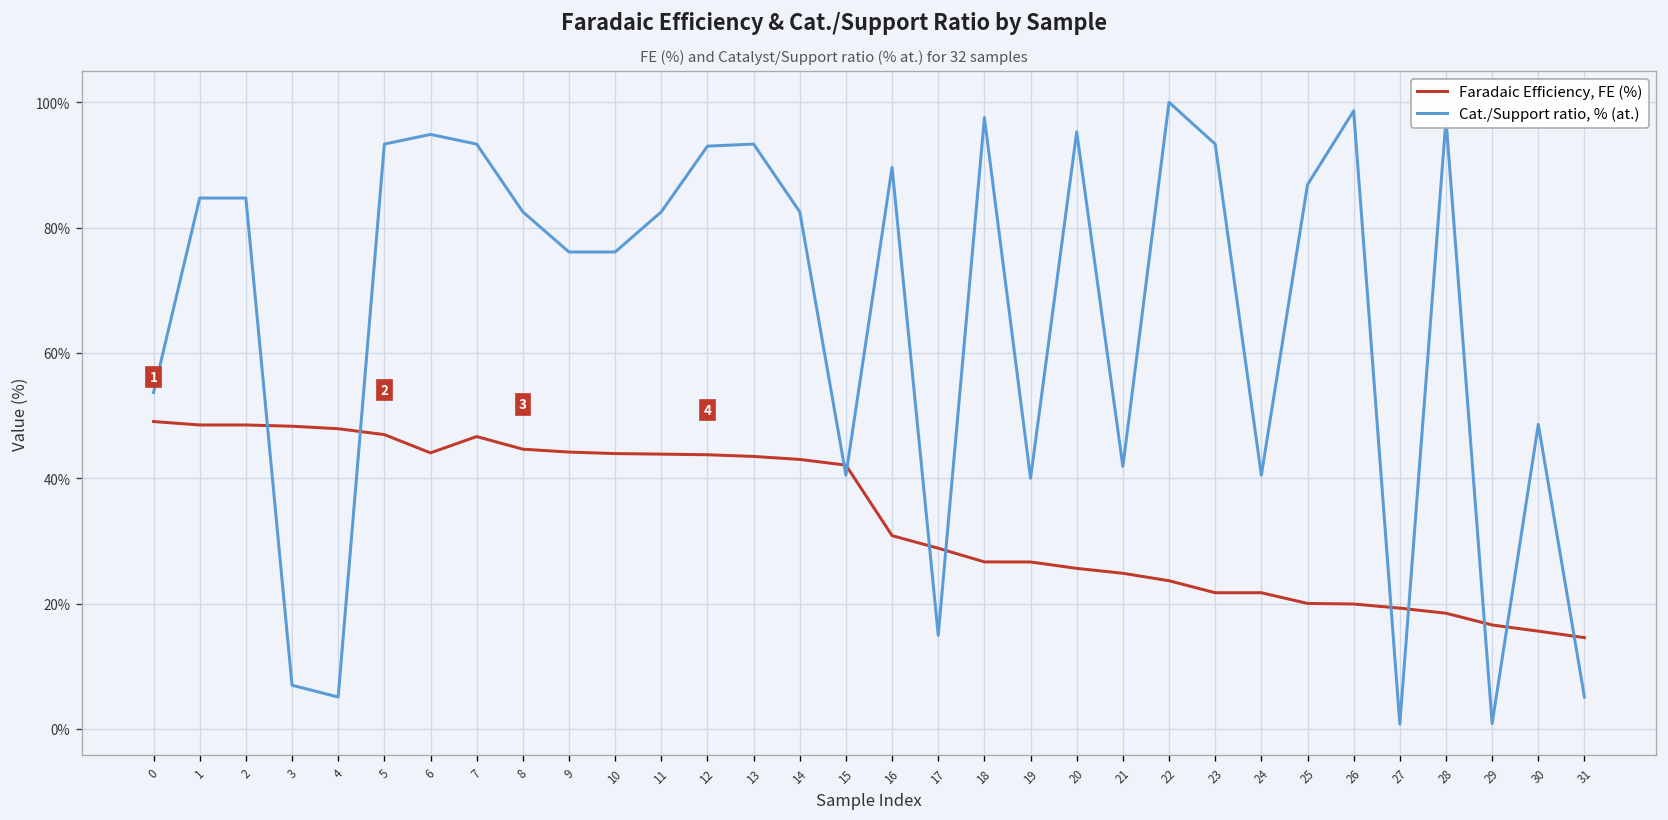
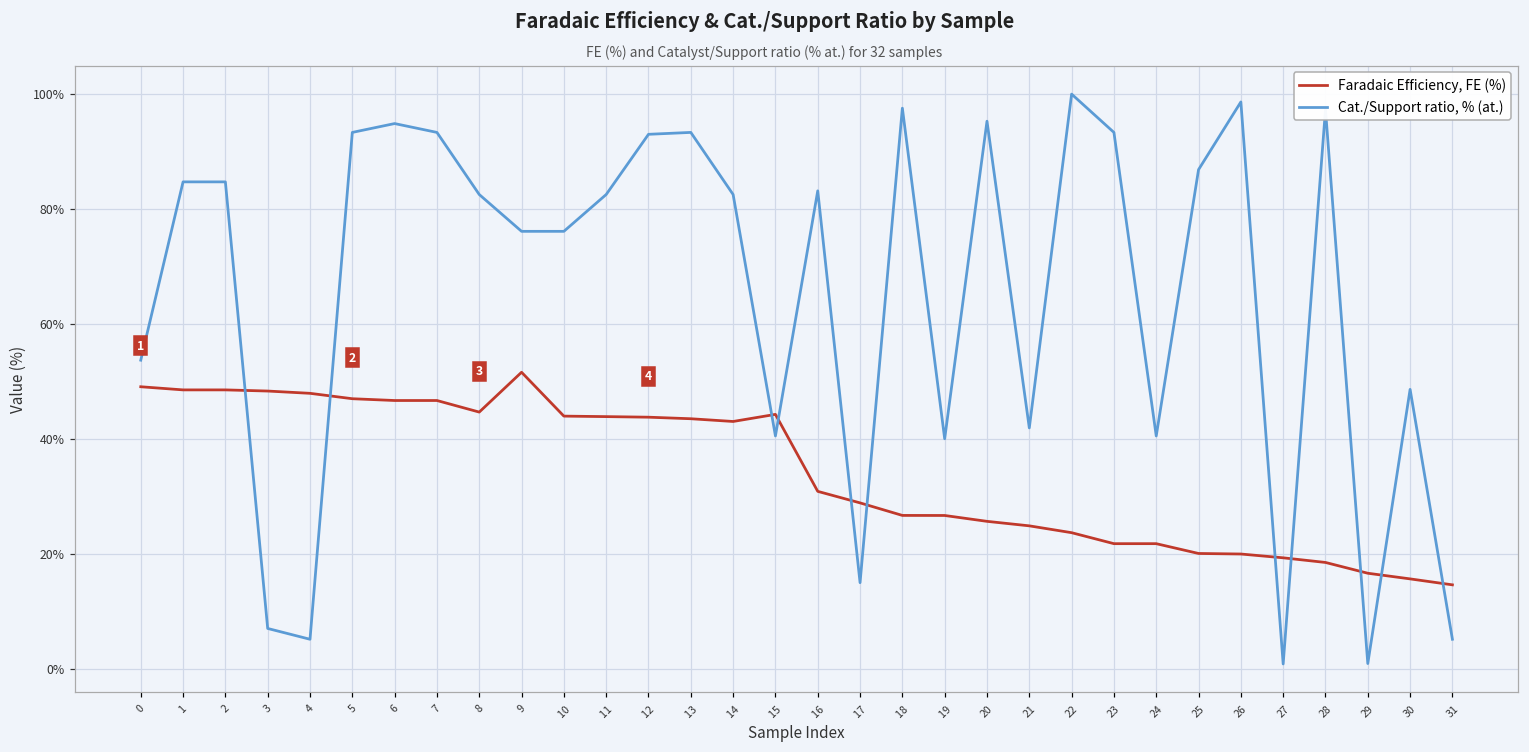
  {
    "Faradaic Efficiency, FE (%)": {
      "0": "49%",
      "1": "49%",
      "2": "49%",
      "3": "48%",
      "4": "48%",
      "5": "47%",
-     "6": "44%",
+     "6": "47%",
      "7": "47%",
      "8": "45%",
-     "9": "44%",
+     "9": "52%",
      "10": "44%",
      "11": "44%",
      "12": "44%",
      "13": "43%",
      "14": "43%",
-     "15": "42%",
+     "15": "44%",
      "16": "31%",
      "17": "29%",
      "18": "27%",
      "19": "27%",
      "20": "26%",
      "21": "25%",
      "22": "24%",
      "23": "22%",
      "24": "22%",
      "25": "20%",
      "26": "20%",
      "27": "19%",
      "28": "18%",
      "29": "17%",
      "30": "16%",
      "31": "15%"
    },
    "Cat./Support ratio, % (at.)": {
      "1": "85%",
      "2": "85%",
      "3": "7%",
      "4": "5%",
      "5": "93%",
      "6": "95%",
      "7": "93%",
      "8": "83%",
      "9": "76%",
      "10": "76%",
      "11": "83%",
      "12": "93%",
      "13": "93%",
      "14": "83%",
      "15": "40%",
-     "16": "90%",
+     "16": "83%",
      "17": "15%",
      "18": "98%",
      "19": "40%",
      "20": "95%",
      "21": "42%",
      "22": "100%",
      "23": "93%",
      "24": "40%",
      "25": "87%",
      "26": "99%",
      "27": "1%",
      "29": "1%",
      "30": "49%",
      "31": "5%"
    }
  }
